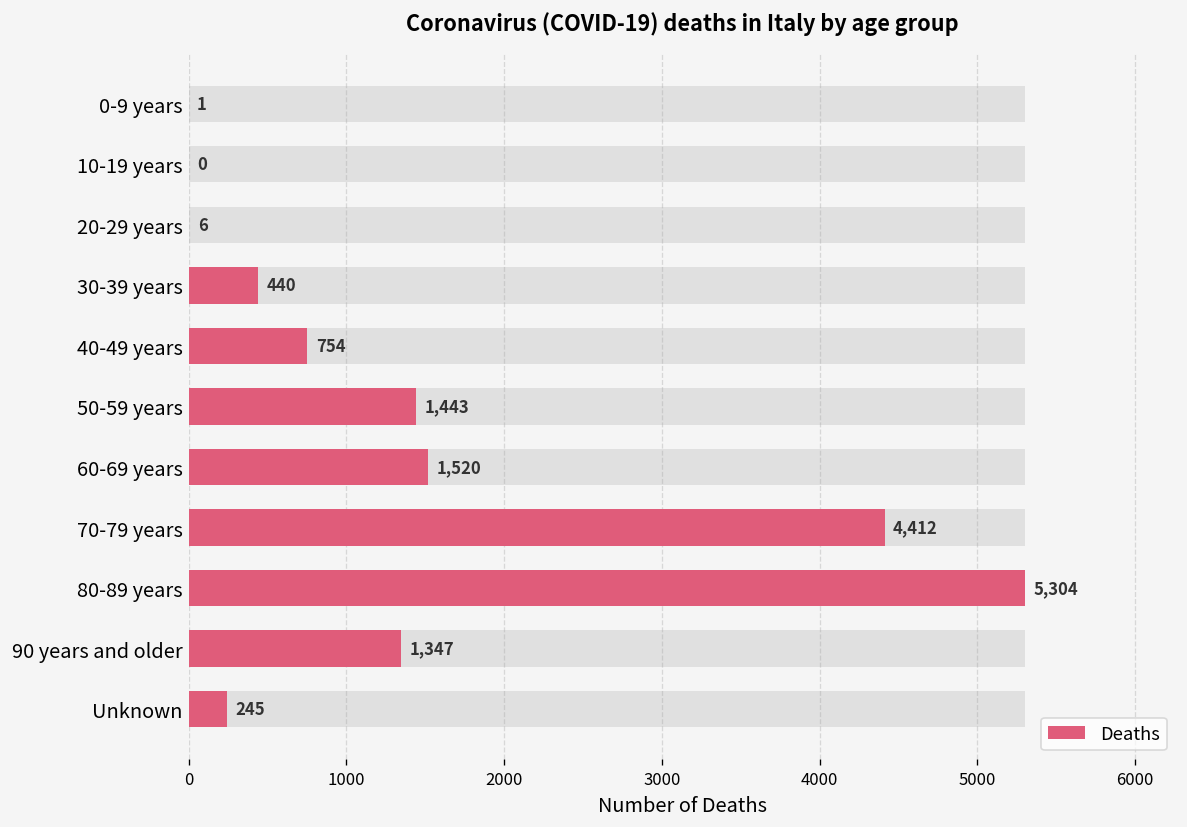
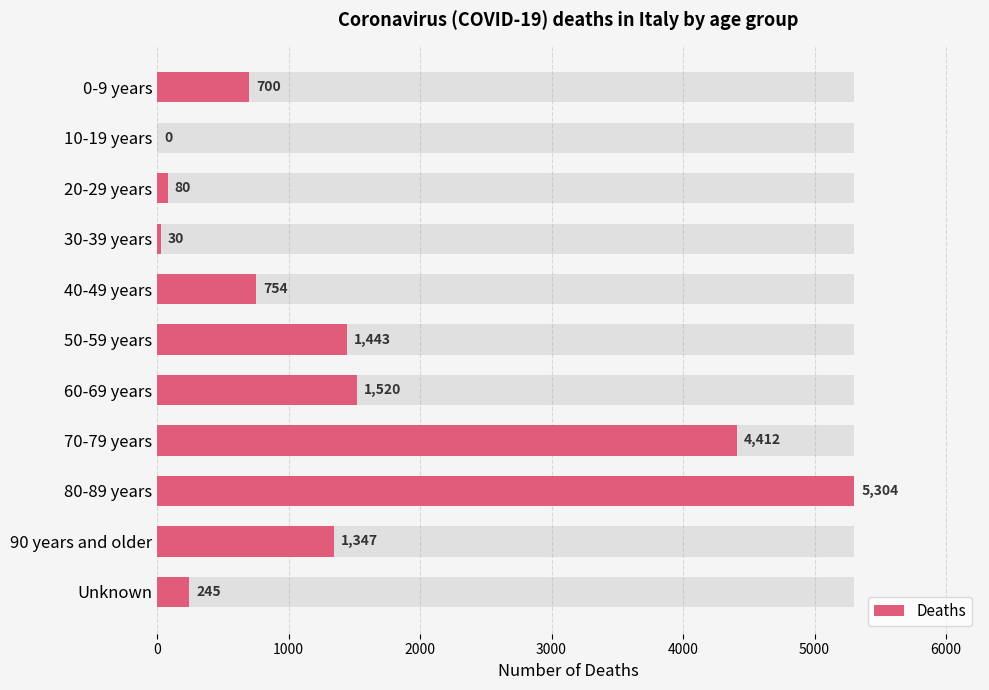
  {
    "Deaths": {
-     "0-9 years": "1",
+     "0-9 years": "700",
      "10-19 years": "0",
-     "20-29 years": "6",
-     "30-39 years": "440",
+     "20-29 years": "80",
+     "30-39 years": "30",
      "80-89 years": "5,304"
    }
  }
